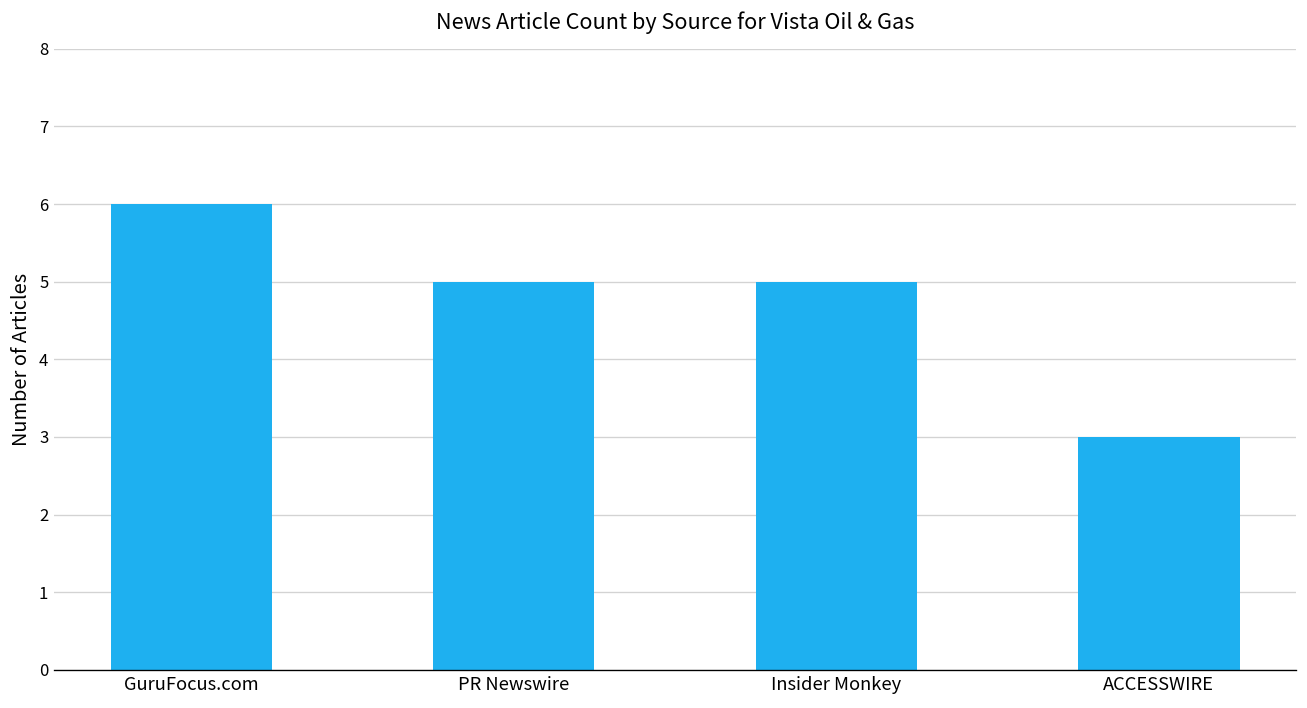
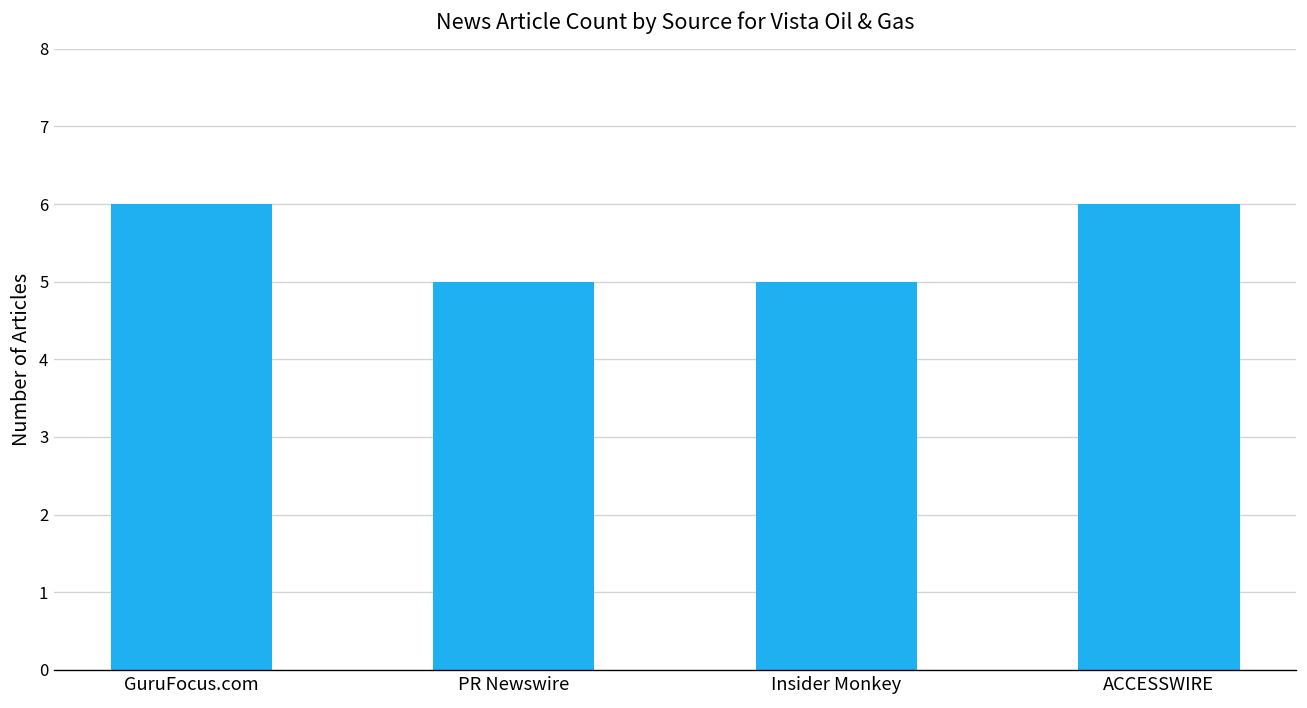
  {
    "GuruFocus.com": 6,
    "PR Newswire": 5,
    "Insider Monkey": 5,
-   "ACCESSWIRE": 3
+   "ACCESSWIRE": 6
  }
